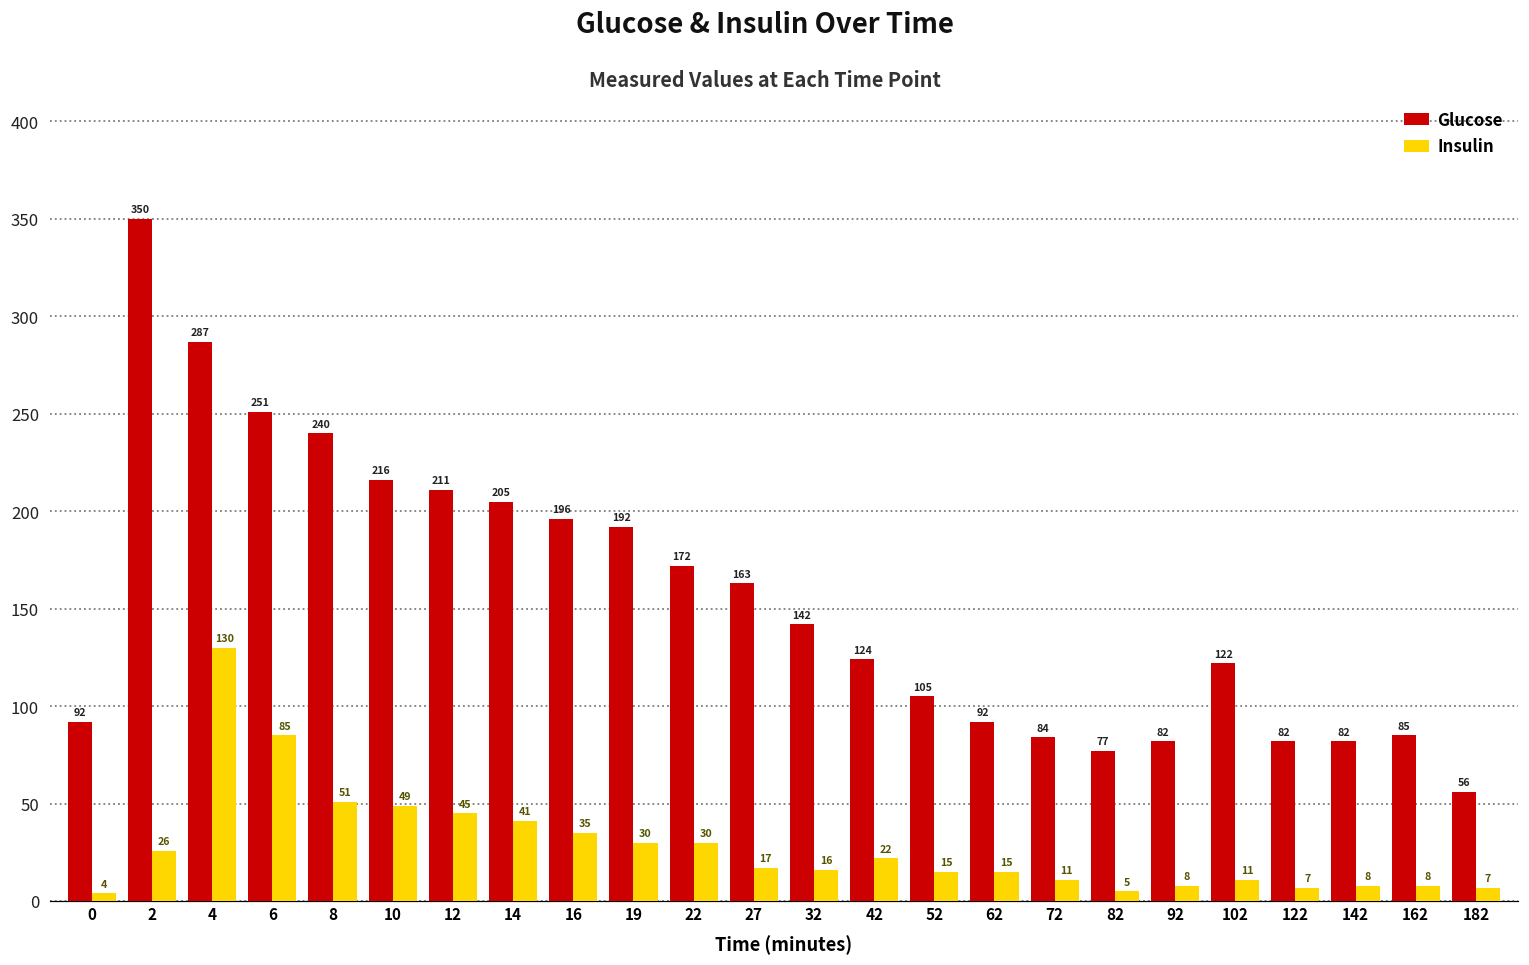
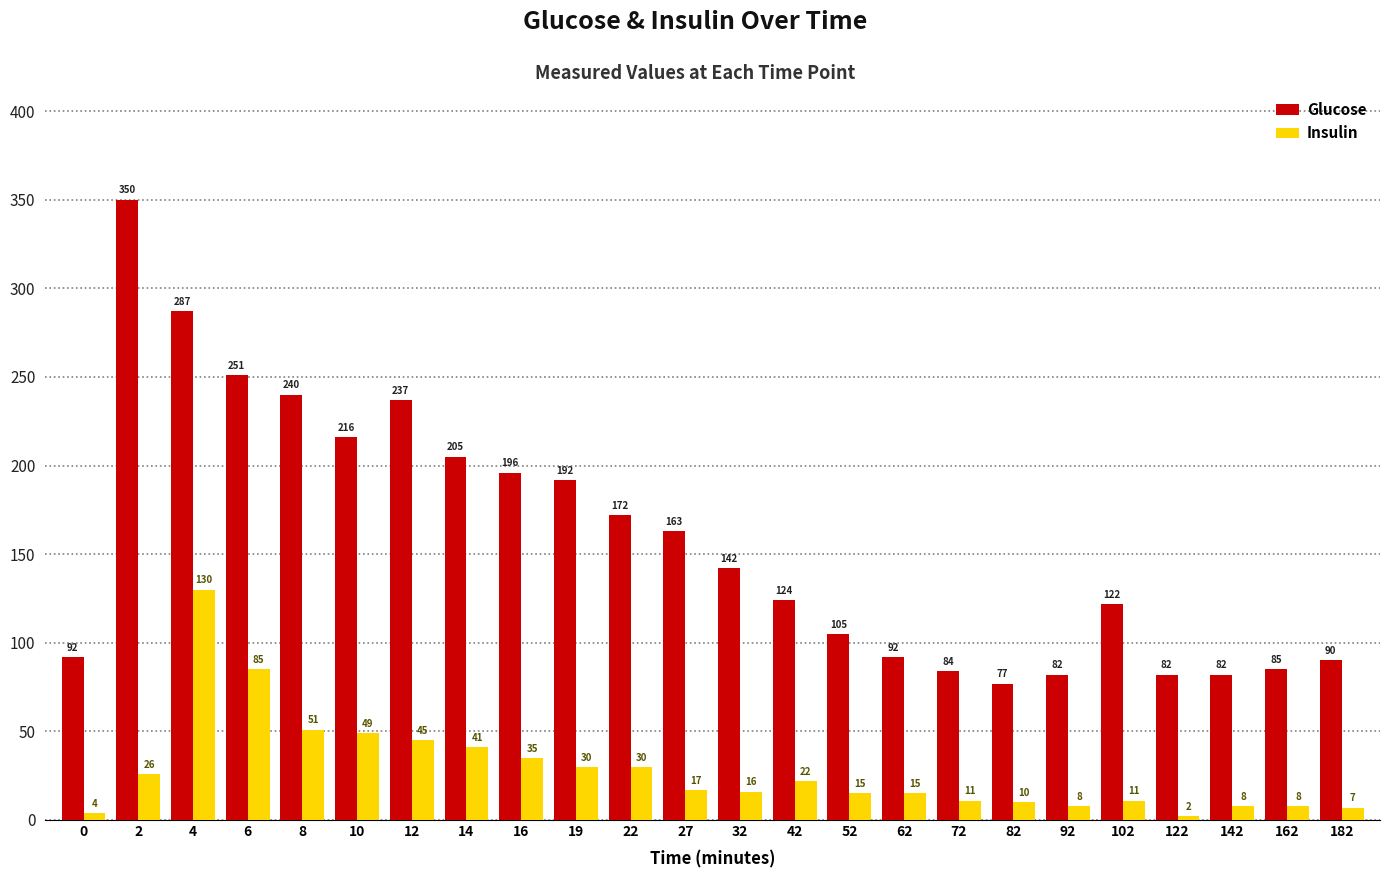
  {
    "Glucose": {
      "0": 92,
      "2": 350,
      "4": 287,
      "6": 251,
      "8": 240,
      "10": 216,
-     "12": 211,
+     "12": 237,
      "14": 205,
      "16": 196,
      "19": 192,
      "22": 172,
      "27": 163,
      "32": 142,
      "42": 124,
      "52": 105,
      "62": 92,
      "72": 84,
      "82": 77,
      "92": 82,
      "102": 122,
      "122": 82,
      "142": 82,
      "162": 85,
-     "182": 56
+     "182": 90
    },
    "Insulin": {
      "0": 4,
      "2": 26,
      "4": 130,
      "6": 85,
      "8": 51,
      "10": 49,
      "12": 45,
      "14": 41,
      "16": 35,
      "19": 30,
      "22": 30,
      "27": 17,
      "32": 16,
      "42": 22,
      "52": 15,
      "62": 15,
      "72": 11,
-     "82": 5,
+     "82": 10,
      "92": 8,
      "102": 11,
-     "122": 7,
+     "122": 2,
      "142": 8,
      "162": 8,
      "182": 7
    }
  }
